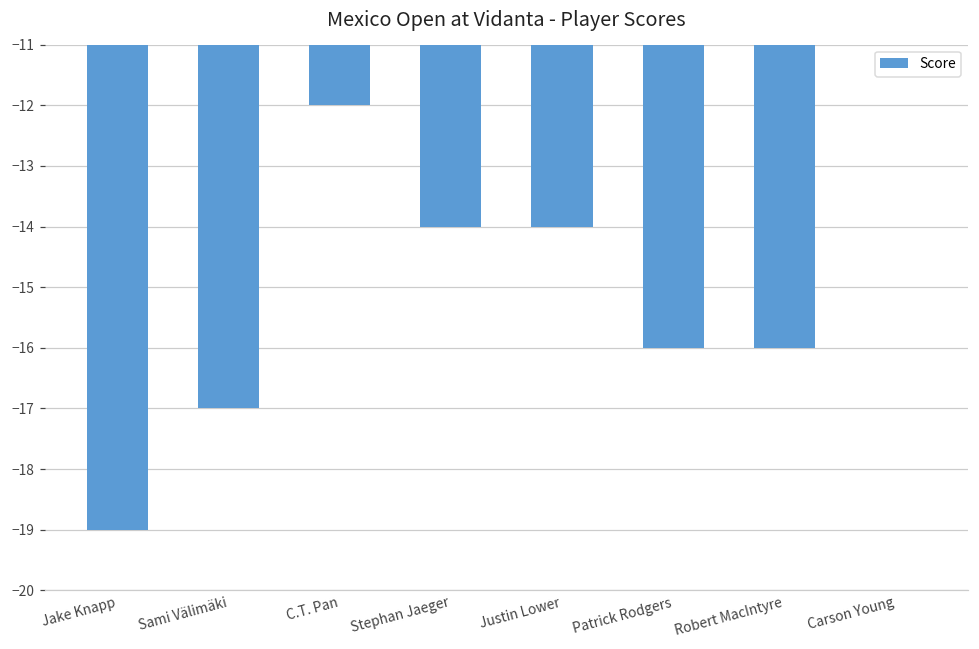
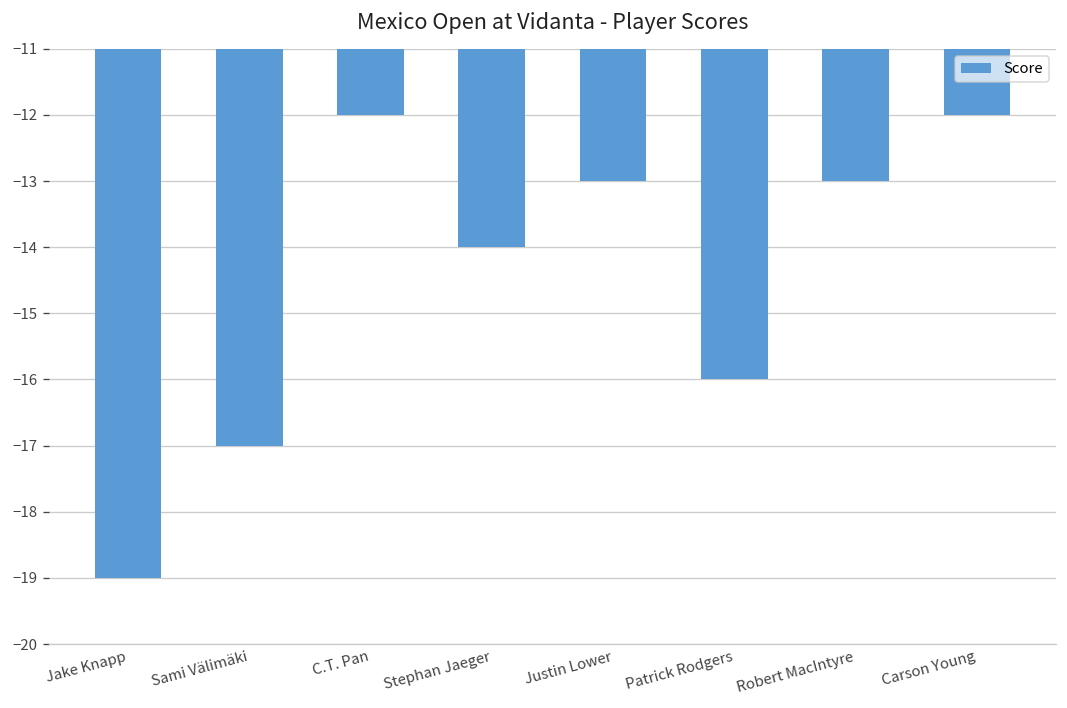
  {
    "Jake Knapp": -19,
    "Sami Välimäki": -17,
    "C.T. Pan": -12,
    "Stephan Jaeger": -14,
-   "Justin Lower": -14,
+   "Justin Lower": -13,
    "Patrick Rodgers": -16,
-   "Robert MacIntyre": -16,
-   "Carson Young": -11
+   "Robert MacIntyre": -13,
+   "Carson Young": -12
  }
